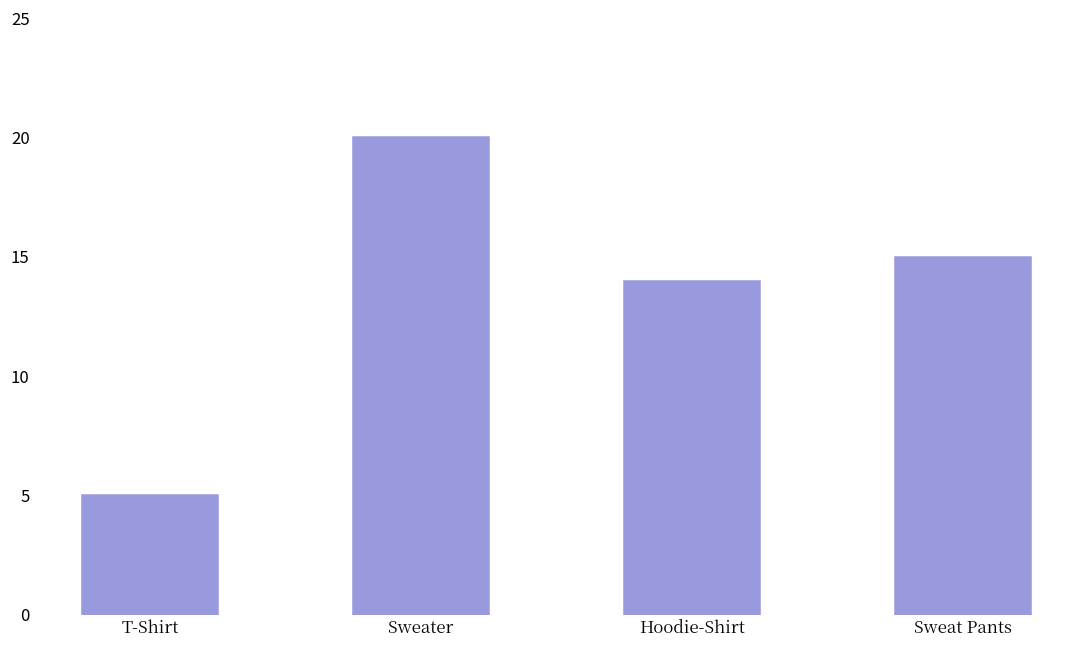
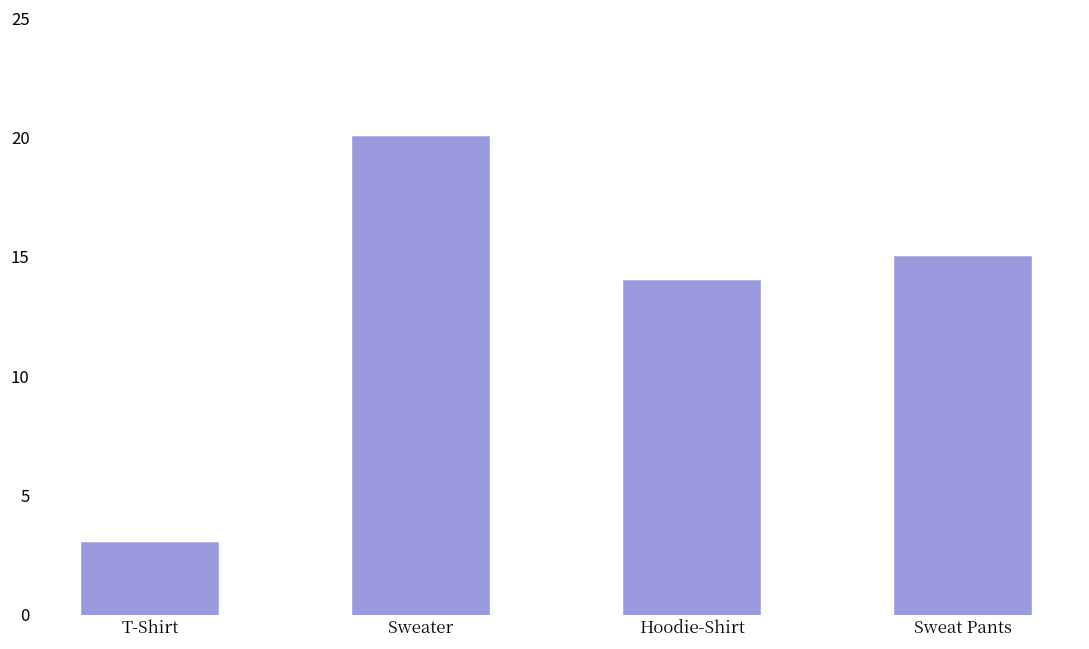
  {
-   "T-Shirt": 5,
+   "T-Shirt": 3,
    "Sweater": 20,
    "Hoodie-Shirt": 14,
    "Sweat Pants": 15
  }
